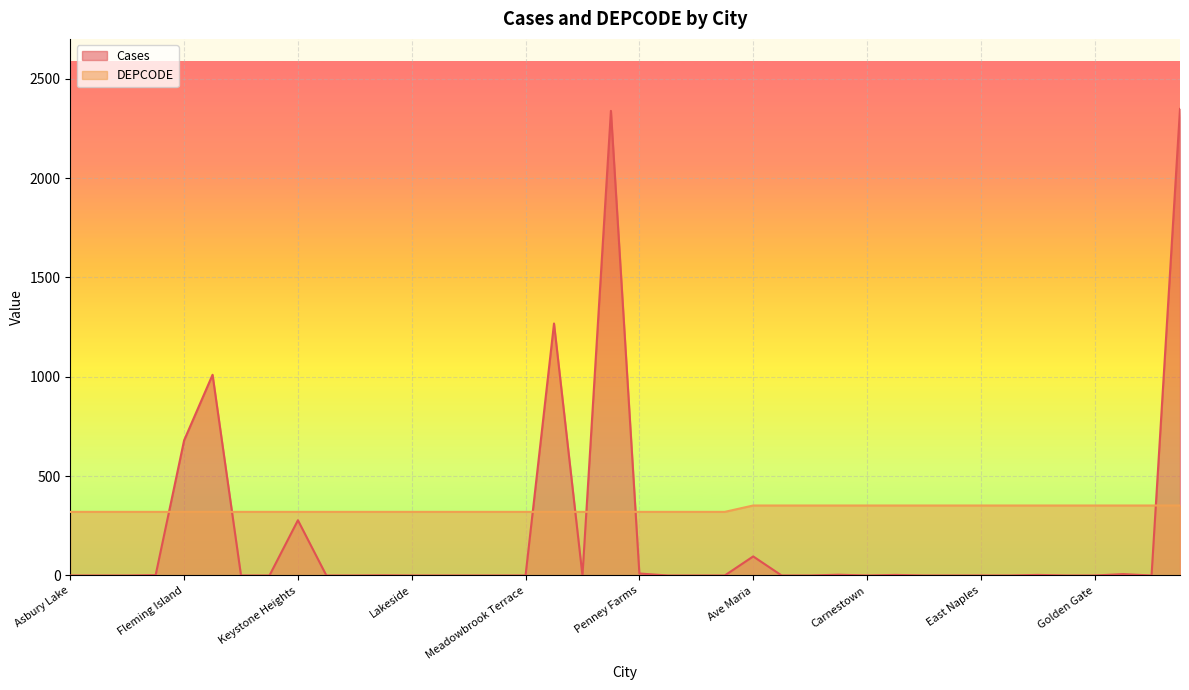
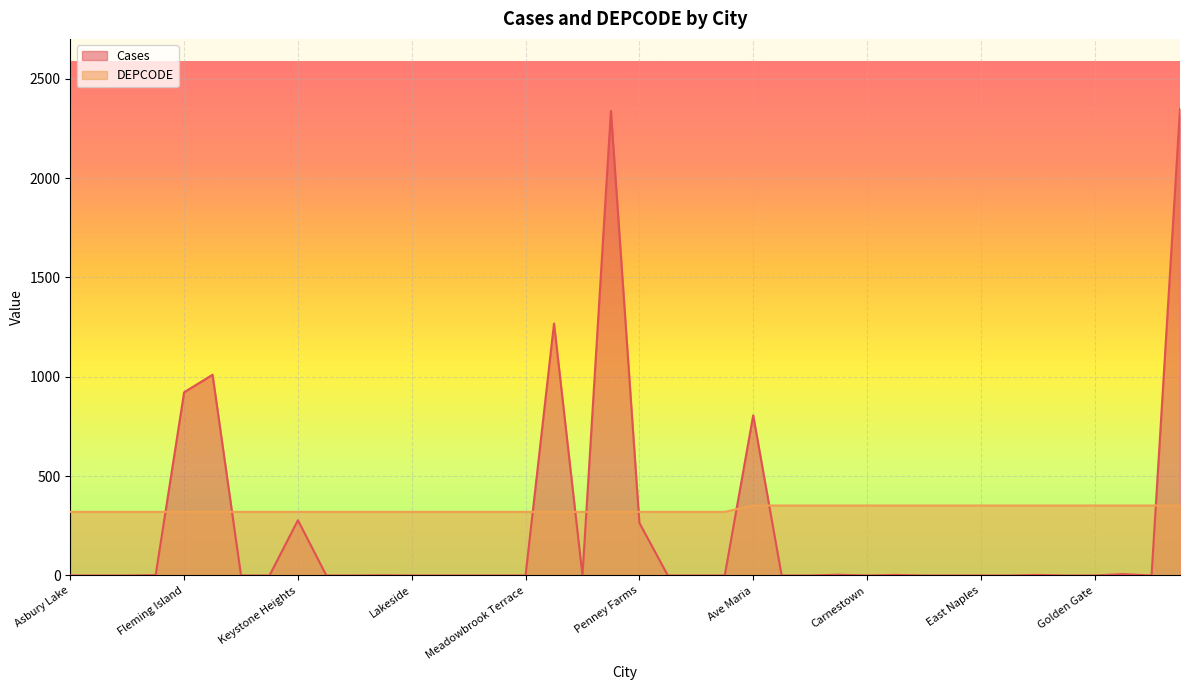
  {
    "Cases": {
      "Asbury Lake": 0,
-     "Fleming Island": 680,
+     "Fleming Island": 920,
      "Keystone Heights": 280,
      "Lakeside": 0,
      "Meadowbrook Terrace": 0,
-     "Penney Farms": 10,
-     "Ave Maria": 100,
+     "Penney Farms": 270,
+     "Ave Maria": 810,
      "Carnestown": 0,
      "East Naples": 0,
      "Golden Gate": 0
    },
    "DEPCODE": {
      "Asbury Lake": 320,
      "Fleming Island": 320,
      "Keystone Heights": 320,
      "Lakeside": 320,
      "Meadowbrook Terrace": 320,
      "Penney Farms": 320,
      "Ave Maria": 350,
      "Carnestown": 350,
      "East Naples": 350,
      "Golden Gate": 350
    }
  }
